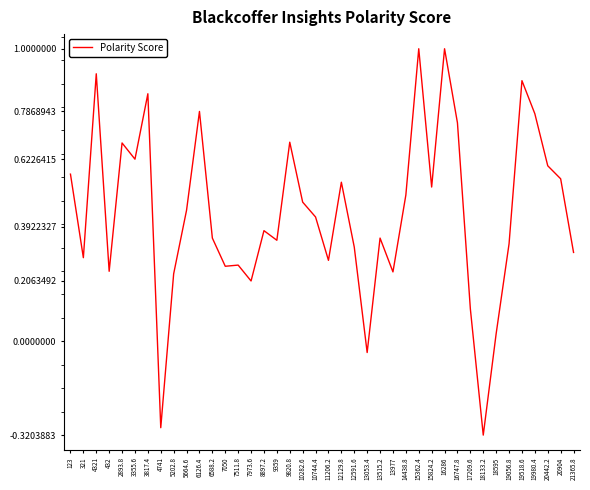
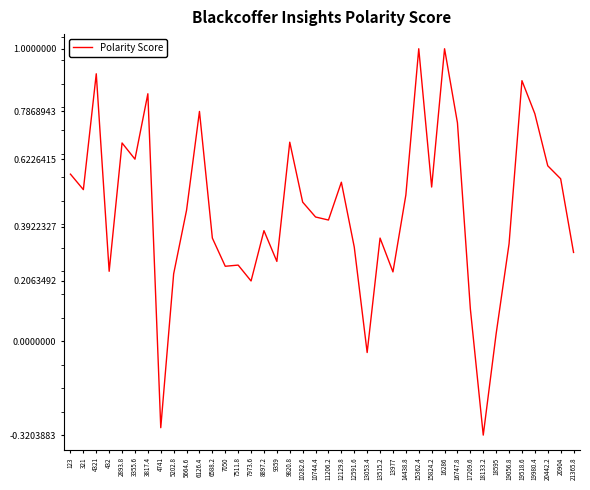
  {
    "123": 0.57,
-   "321": 0.29,
+   "321": 0.52,
    "4321": 0.91,
    "432": 0.24,
    "2893.8": 0.68,
    "3355.6": 0.62,
    "3817.4": 0.85,
    "4741": -0.30,
    "5202.8": 0.23,
    "5664.6": 0.45,
    "6126.4": 0.79,
    "6588.2": 0.35,
    "7050": 0.26,
    "7511.8": 0.26,
    "7973.6": 0.21,
    "8897.2": 0.38,
-   "9359": 0.35,
+   "9359": 0.27,
    "9820.8": 0.68,
    "10282.6": 0.48,
    "10744.4": 0.42,
-   "11206.2": 0.28,
+   "11206.2": 0.41,
    "12129.8": 0.54,
    "12591.6": 0.32,
    "13053.4": -0.04,
    "13515.2": 0.35,
    "13977": 0.24,
    "14438.8": 0.50,
    "15362.4": 1.00,
    "15824.2": 0.53,
    "16286": 1.00,
    "16747.8": 0.75,
    "17209.6": 0.11,
    "18133.2": -0.32,
    "18595": 0.03,
    "19056.8": 0.33,
    "19518.6": 0.89,
    "19980.4": 0.78,
    "20442.2": 0.60,
    "20904": 0.56,
    "21365.8": 0.30
  }
